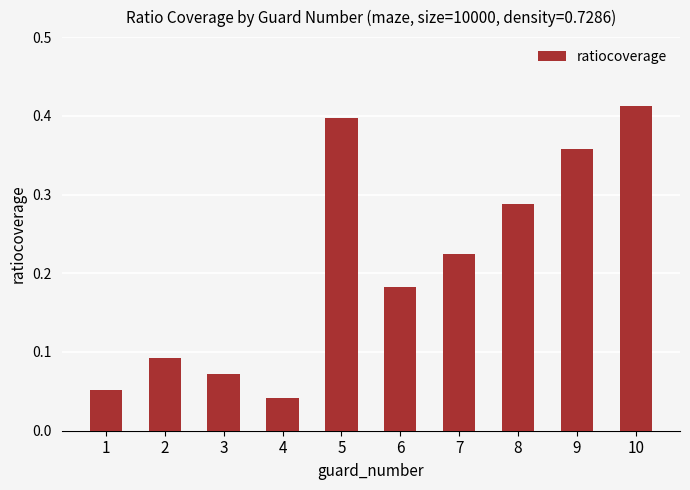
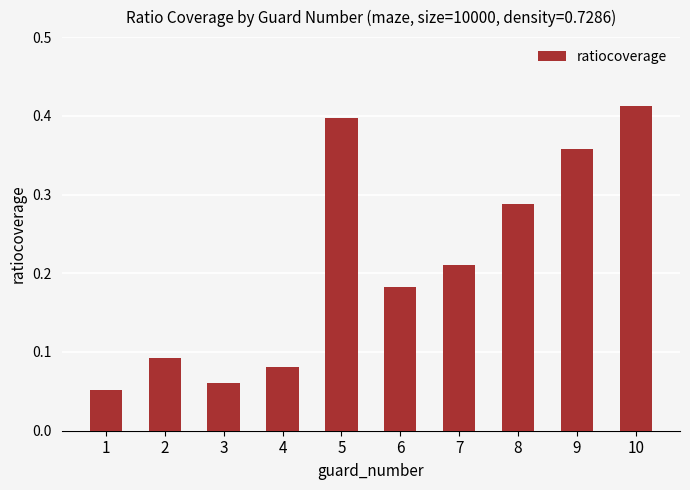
  {
    "1": 0.05,
    "2": 0.09,
-   "3": 0.07,
-   "4": 0.04,
+   "3": 0.06,
+   "4": 0.08,
    "5": 0.40,
    "6": 0.18,
-   "7": 0.22,
+   "7": 0.21,
    "8": 0.29,
    "9": 0.36,
    "10": 0.41
  }
